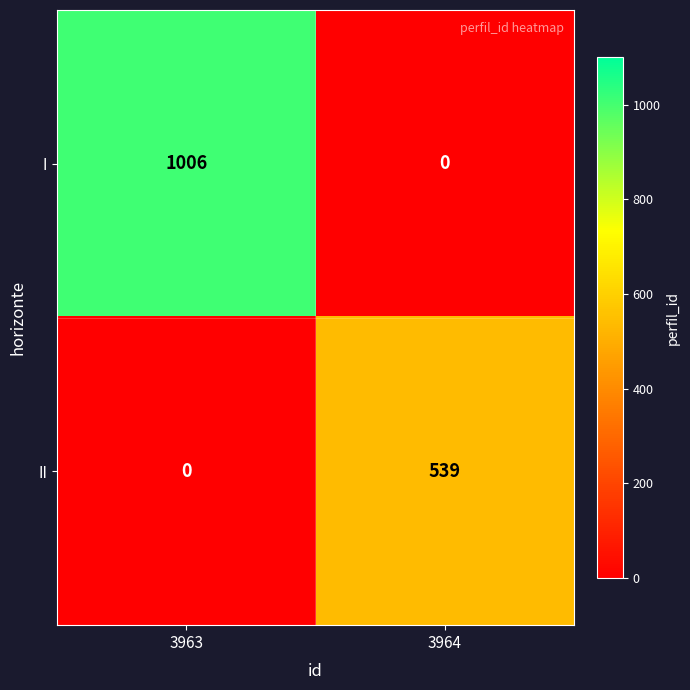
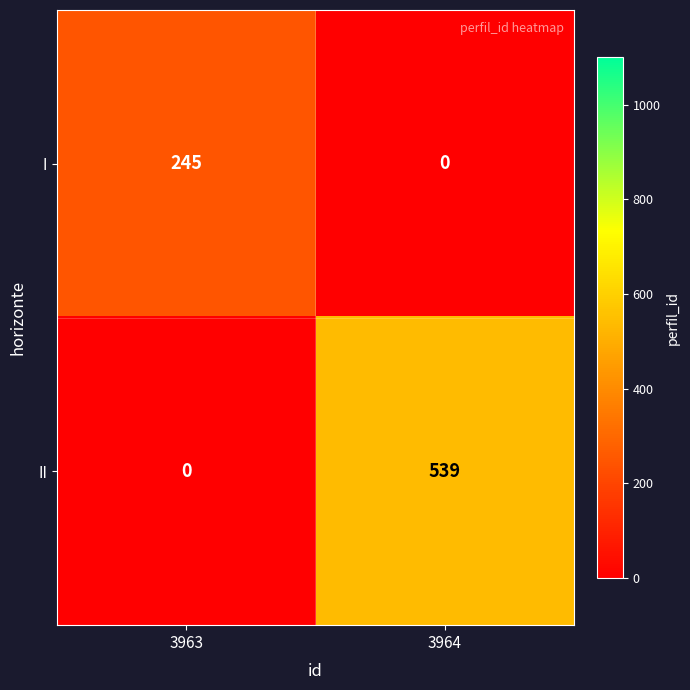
  {
    "I": {
-     "3963": 1006
+     "3963": 245
    },
    "II": {
      "3963": 0,
      "3964": 539
    }
  }
